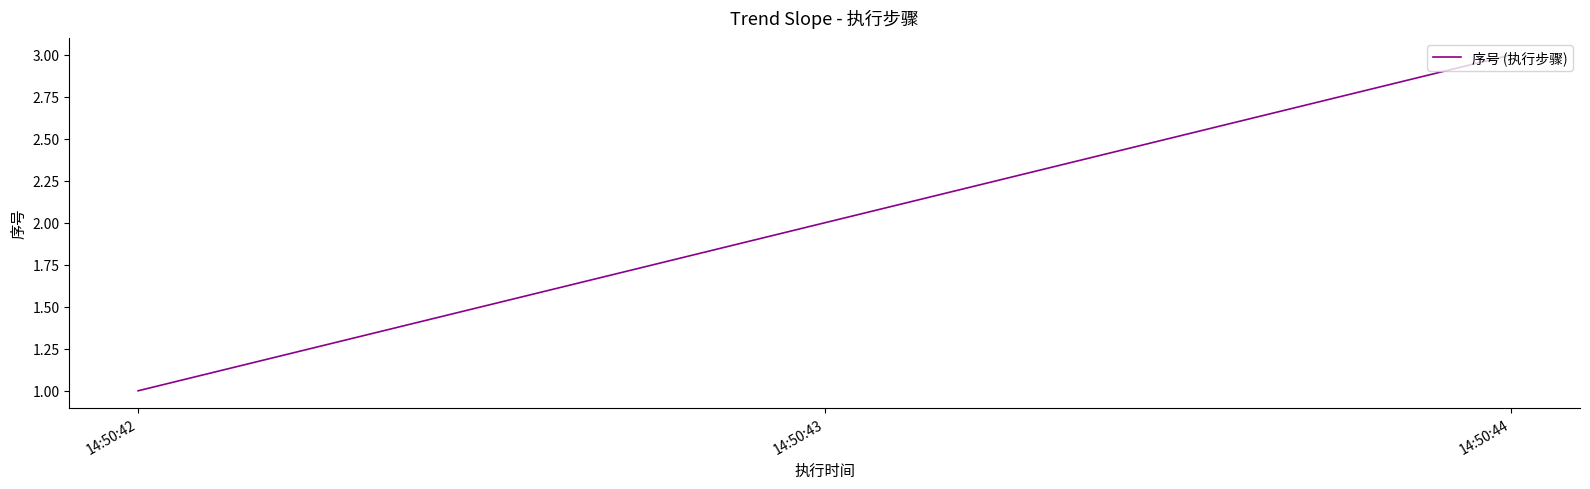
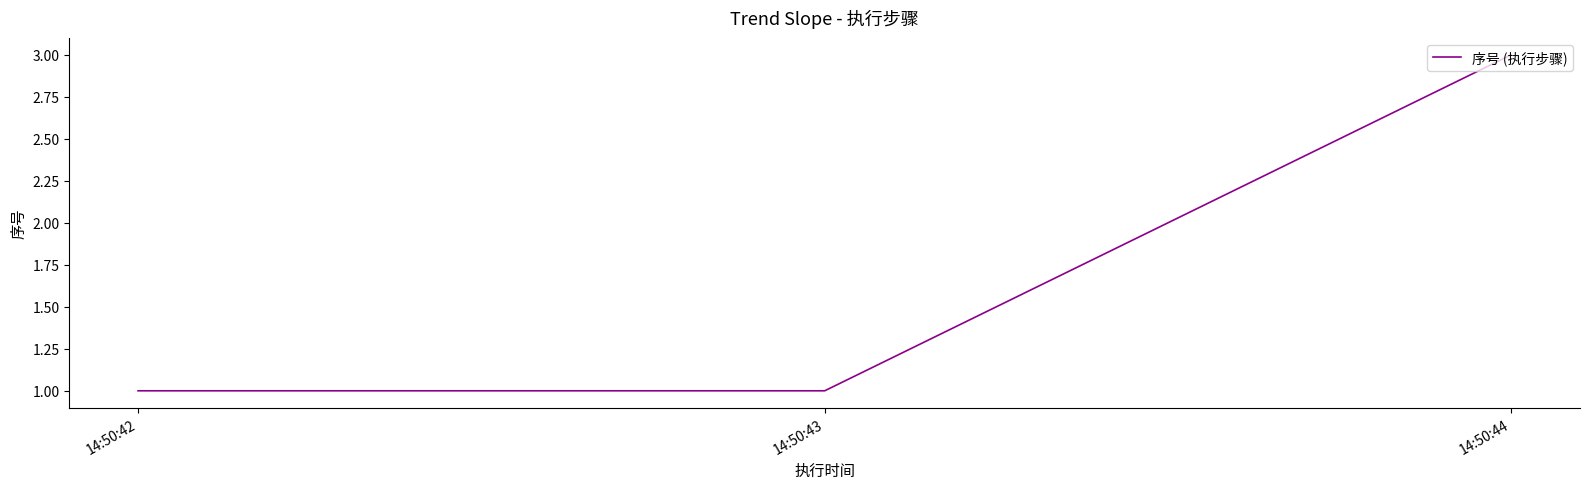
  {
    "14:50:42": 1,
-   "14:50:43": 2
+   "14:50:43": 1
  }
